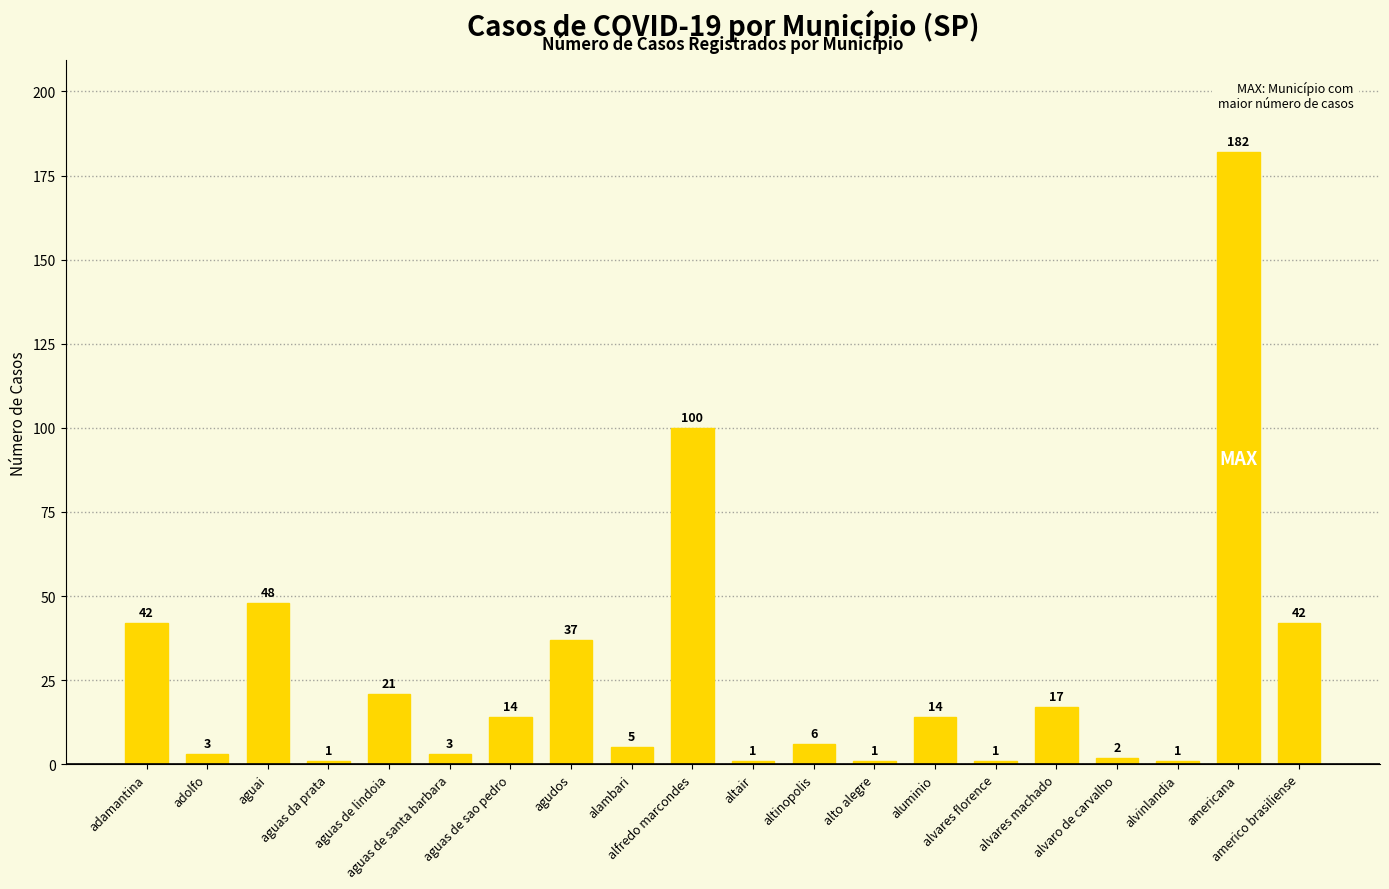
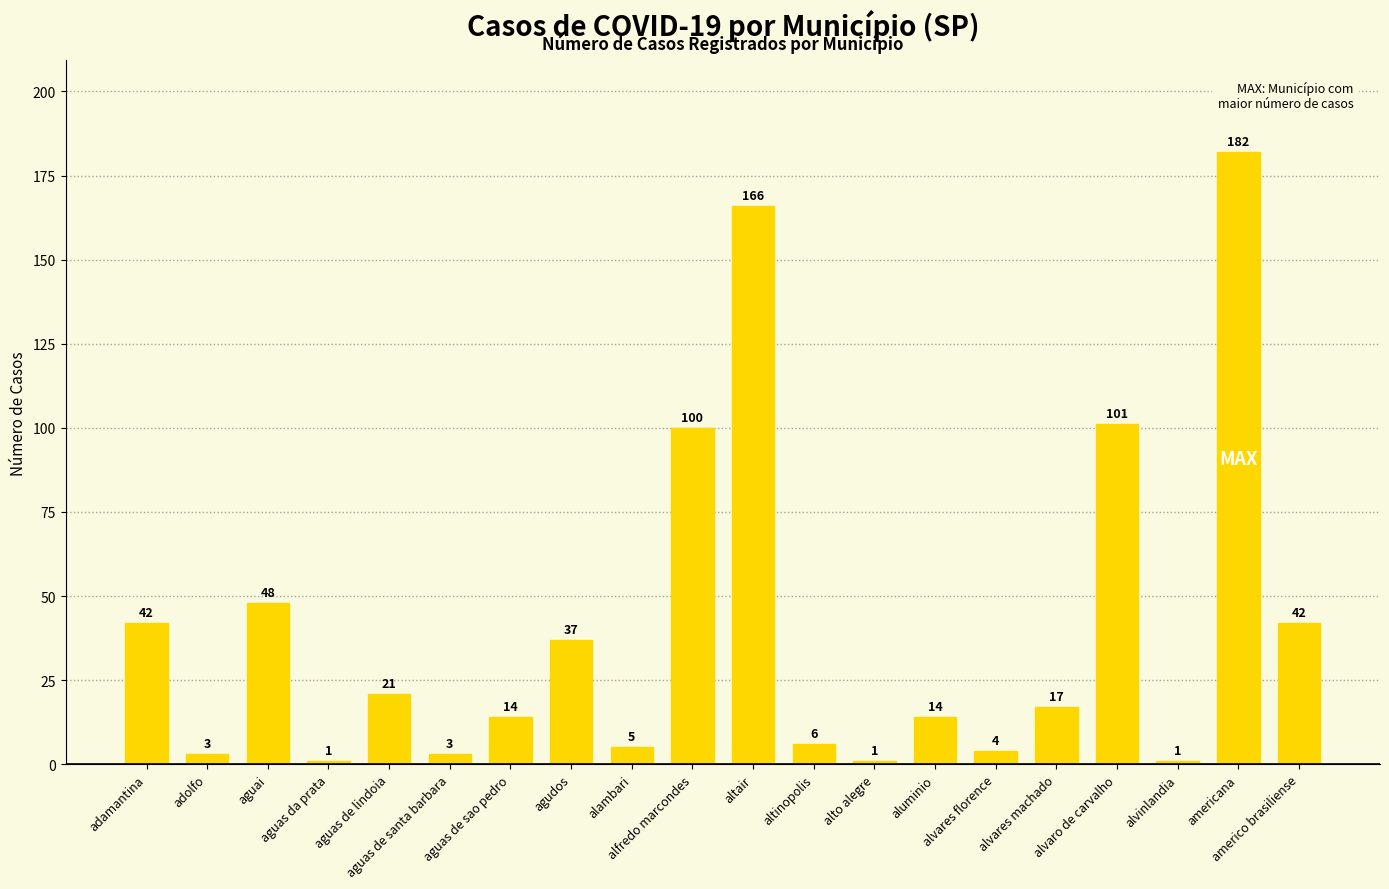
  {
    "adamantina": 42,
    "adolfo": 3,
    "aguai": 48,
    "aguas da prata": 1,
    "aguas de lindoia": 21,
    "aguas de santa barbara": 3,
    "aguas de sao pedro": 14,
    "agudos": 37,
    "alambari": 5,
    "alfredo marcondes": 100,
-   "altair": 1,
+   "altair": 166,
    "altinopolis": 6,
    "alto alegre": 1,
    "aluminio": 14,
-   "alvares florence": 1,
+   "alvares florence": 4,
    "alvares machado": 17,
-   "alvaro de carvalho": 2,
+   "alvaro de carvalho": 101,
    "alvinlandia": 1,
    "americana": 182,
    "americo brasiliense": 42
  }
